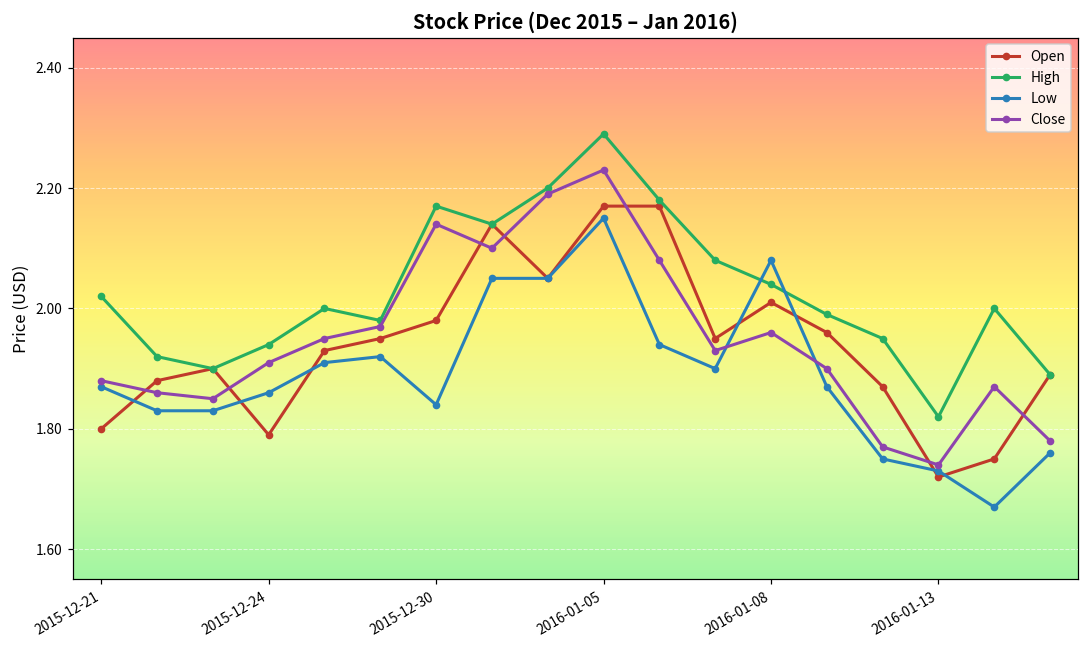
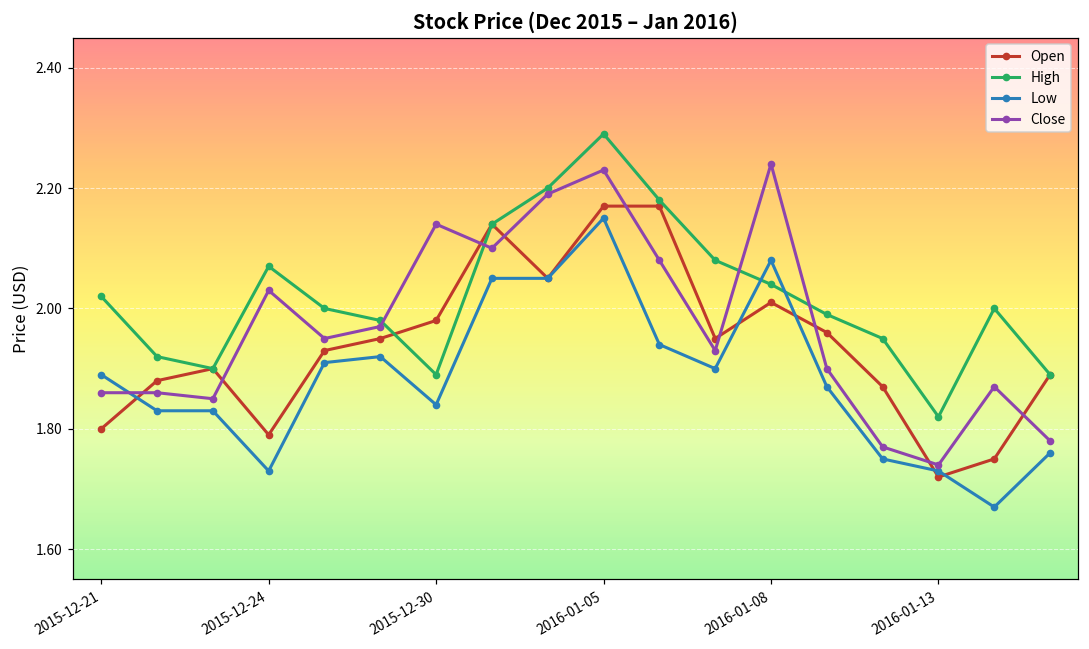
  {
    "Open": {
      "2015-12-21": 1.80,
      "2015-12-24": 1.79,
      "2015-12-30": 1.98,
      "2016-01-05": 2.17,
      "2016-01-08": 2.01,
      "2016-01-13": 1.72
    },
    "High": {
      "2015-12-21": 2.02,
-     "2015-12-24": 1.94,
-     "2015-12-30": 2.17,
+     "2015-12-24": 2.07,
+     "2015-12-30": 1.89,
      "2016-01-05": 2.29,
      "2016-01-08": 2.04,
      "2016-01-13": 1.82
    },
    "Low": {
-     "2015-12-21": 1.87,
-     "2015-12-24": 1.86,
+     "2015-12-21": 1.89,
+     "2015-12-24": 1.73,
      "2015-12-30": 1.84,
      "2016-01-05": 2.15,
      "2016-01-08": 2.08,
      "2016-01-13": 1.73
    },
    "Close": {
-     "2015-12-21": 1.88,
-     "2015-12-24": 1.91,
+     "2015-12-21": 1.86,
+     "2015-12-24": 2.03,
      "2015-12-30": 2.14,
      "2016-01-05": 2.23,
-     "2016-01-08": 1.96,
+     "2016-01-08": 2.24,
      "2016-01-13": 1.74
    }
  }
